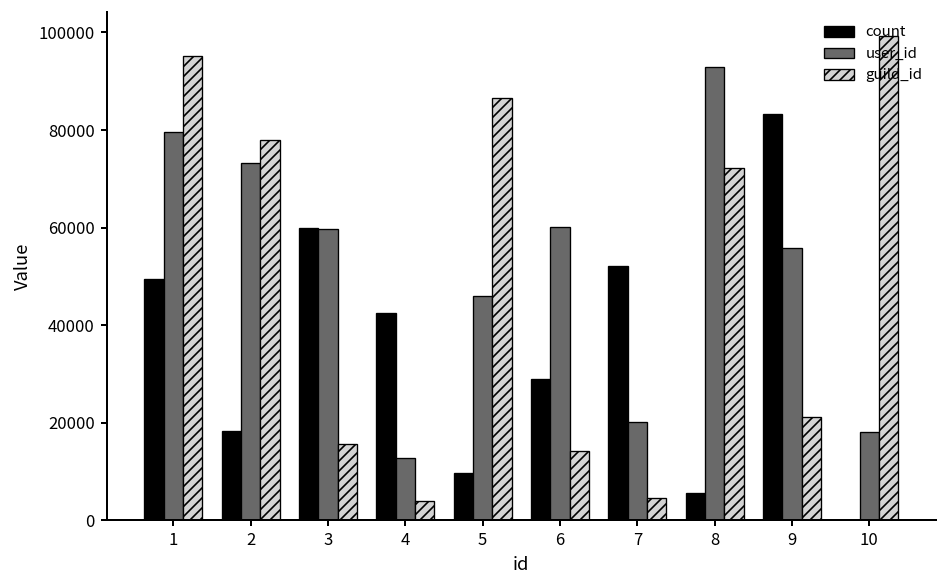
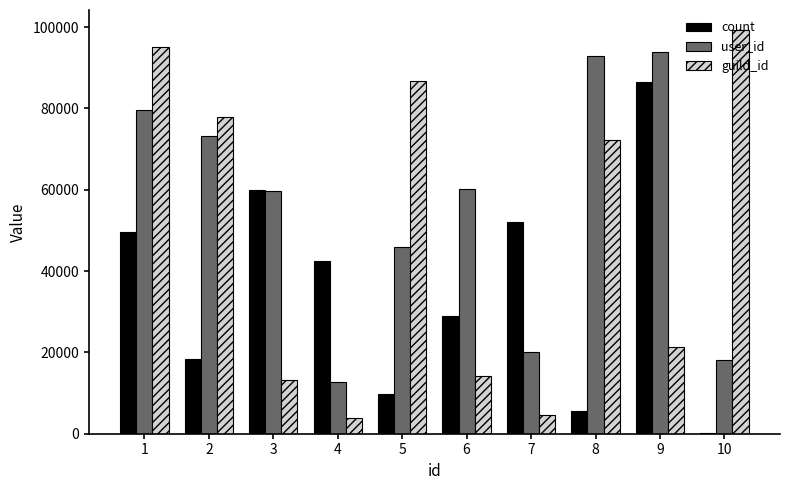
  {
    "count": {
      "1": 49000,
      "2": 18000,
      "3": 60000,
      "4": 43000,
      "5": 10000,
      "6": 29000,
      "7": 52000,
      "8": 6000,
-     "9": 83000
+     "9": 87000
    },
    "user_id": {
      "1": 80000,
      "2": 73000,
      "3": 60000,
      "4": 13000,
      "5": 46000,
      "6": 60000,
      "7": 20000,
      "8": 93000,
-     "9": 56000,
+     "9": 94000,
      "10": 18000
    },
    "guild_id": {
      "1": 95000,
      "2": 78000,
-     "3": 16000,
+     "3": 13000,
      "4": 4000,
      "5": 87000,
      "6": 14000,
      "7": 5000,
      "8": 72000,
      "9": 21000,
      "10": 99000
    }
  }
